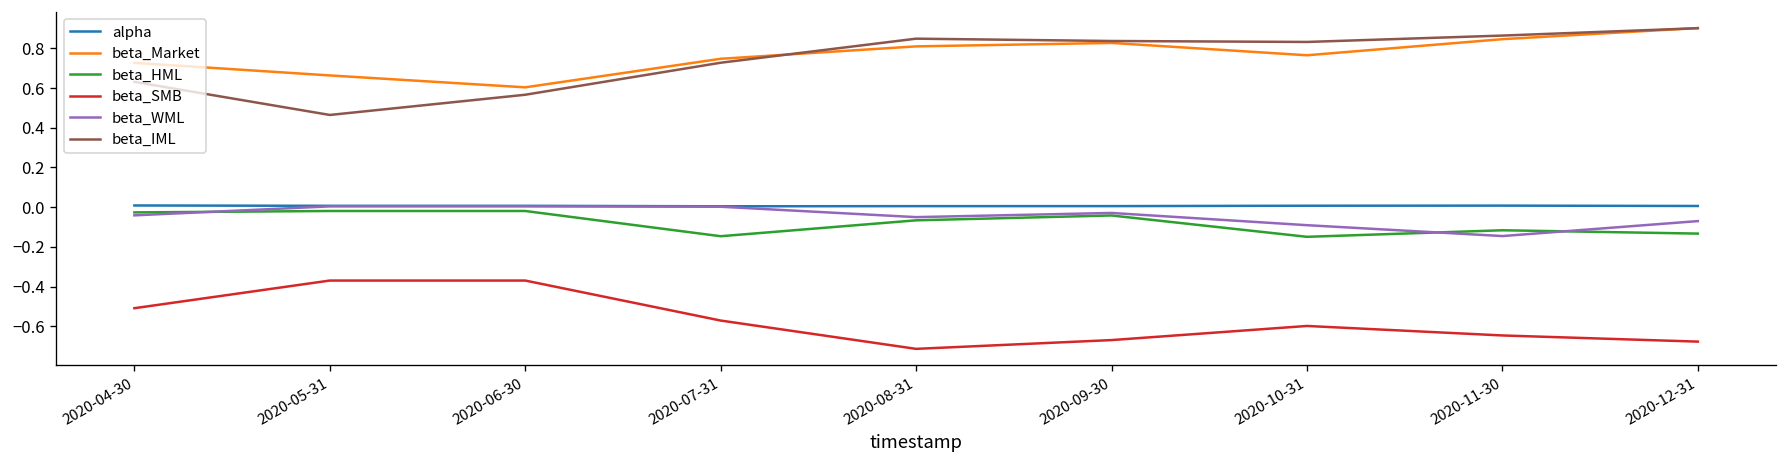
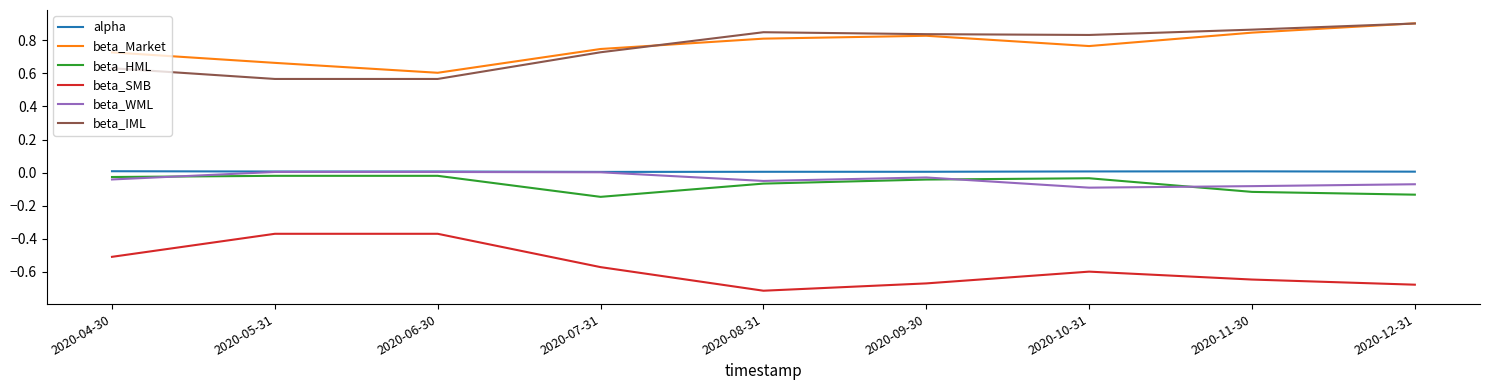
  {
    "alpha": {
      "2020-04-30": 0.01,
      "2020-08-31": 0.01,
      "2020-09-30": 0.01,
      "2020-10-31": 0.01,
      "2020-11-30": 0.01,
      "2020-12-31": 0.01
    },
    "beta_Market": {
      "2020-05-31": 0.66,
      "2020-06-30": 0.60,
      "2020-07-31": 0.75,
      "2020-08-31": 0.81,
      "2020-10-31": 0.77,
      "2020-11-30": 0.85
    },
    "beta_HML": {
      "2020-05-31": -0.02,
      "2020-06-30": -0.02,
      "2020-07-31": -0.15,
      "2020-08-31": -0.07,
-     "2020-10-31": -0.15,
+     "2020-10-31": -0.03,
      "2020-11-30": -0.12,
      "2020-12-31": -0.13
    },
    "beta_SMB": {
      "2020-04-30": -0.51,
      "2020-05-31": -0.37,
      "2020-06-30": -0.37,
      "2020-07-31": -0.57,
      "2020-08-31": -0.71,
      "2020-09-30": -0.67,
      "2020-10-31": -0.60,
      "2020-11-30": -0.65,
      "2020-12-31": -0.68
    },
    "beta_WML": {
      "2020-08-31": -0.05,
      "2020-10-31": -0.09,
-     "2020-11-30": -0.15,
+     "2020-11-30": -0.08,
      "2020-12-31": -0.07
    },
    "beta_IML": {
-     "2020-05-31": 0.46,
+     "2020-05-31": 0.57,
      "2020-06-30": 0.57,
      "2020-07-31": 0.73,
      "2020-08-31": 0.85,
      "2020-10-31": 0.83,
      "2020-11-30": 0.86
    }
  }
